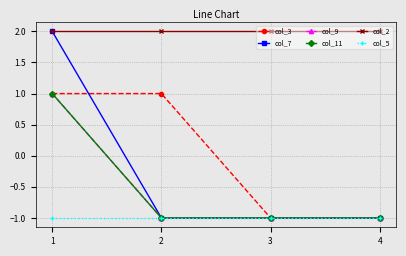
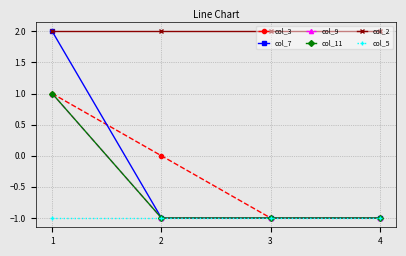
  {
    "col_3": {
-     "2": 1
+     "2": 0
    },
    "col_2": {
      "2": 2
    },
    "col_5": {
      "1": -1
    }
  }
